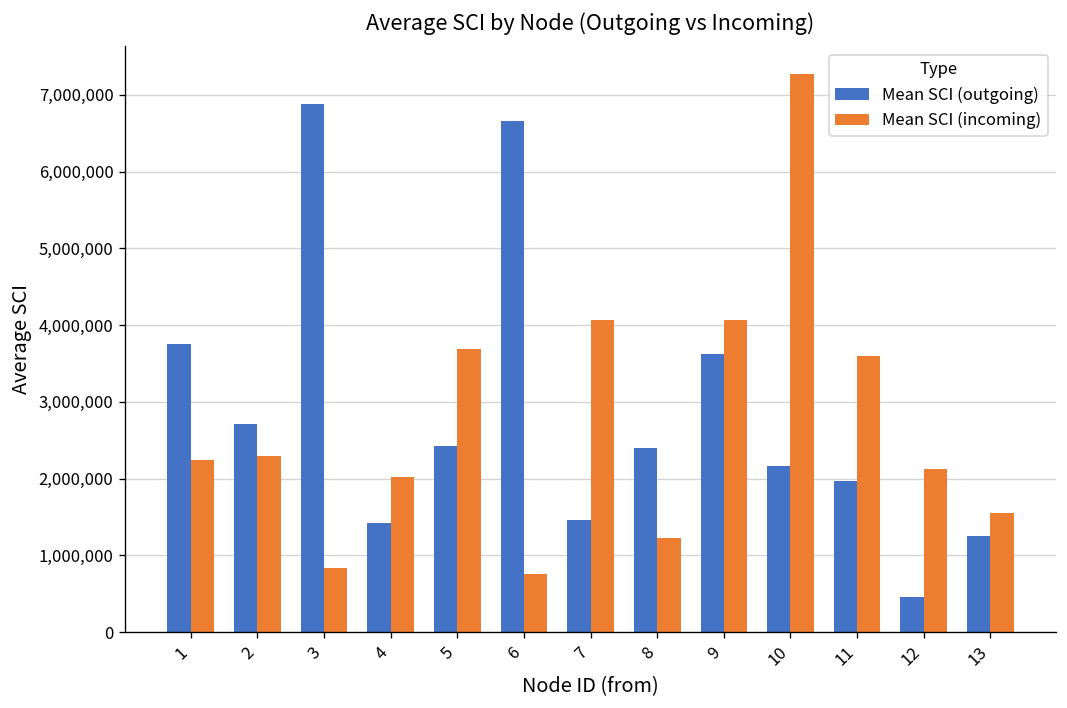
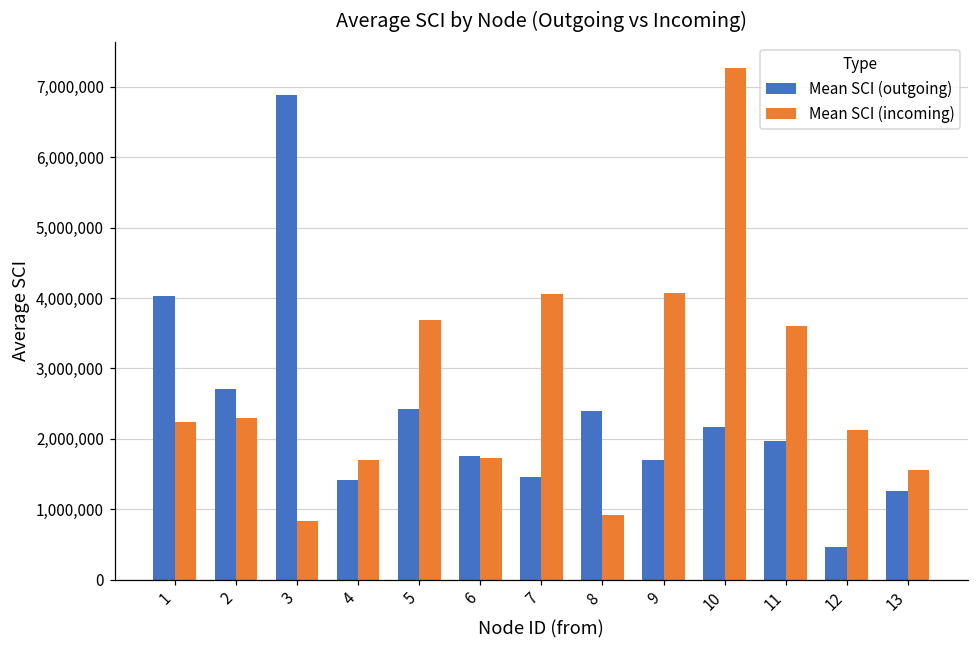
  {
    "Mean SCI (outgoing)": {
-     "1": "3,700,000",
+     "1": "4,000,000",
      "2": "2,700,000",
      "3": "6,900,000",
      "4": "1,400,000",
      "5": "2,400,000",
-     "6": "6,700,000",
+     "6": "1,800,000",
      "7": "1,500,000",
      "8": "2,400,000",
-     "9": "3,600,000",
+     "9": "1,700,000",
      "10": "2,200,000",
      "11": "2,000,000",
      "12": "500,000",
      "13": "1,300,000"
    },
    "Mean SCI (incoming)": {
      "1": "2,200,000",
      "2": "2,300,000",
      "3": "800,000",
-     "4": "2,000,000",
+     "4": "1,700,000",
      "5": "3,700,000",
-     "6": "800,000",
+     "6": "1,700,000",
      "7": "4,100,000",
-     "8": "1,200,000",
+     "8": "900,000",
      "9": "4,100,000",
      "10": "7,300,000",
      "11": "3,600,000",
      "12": "2,100,000",
      "13": "1,600,000"
    }
  }
